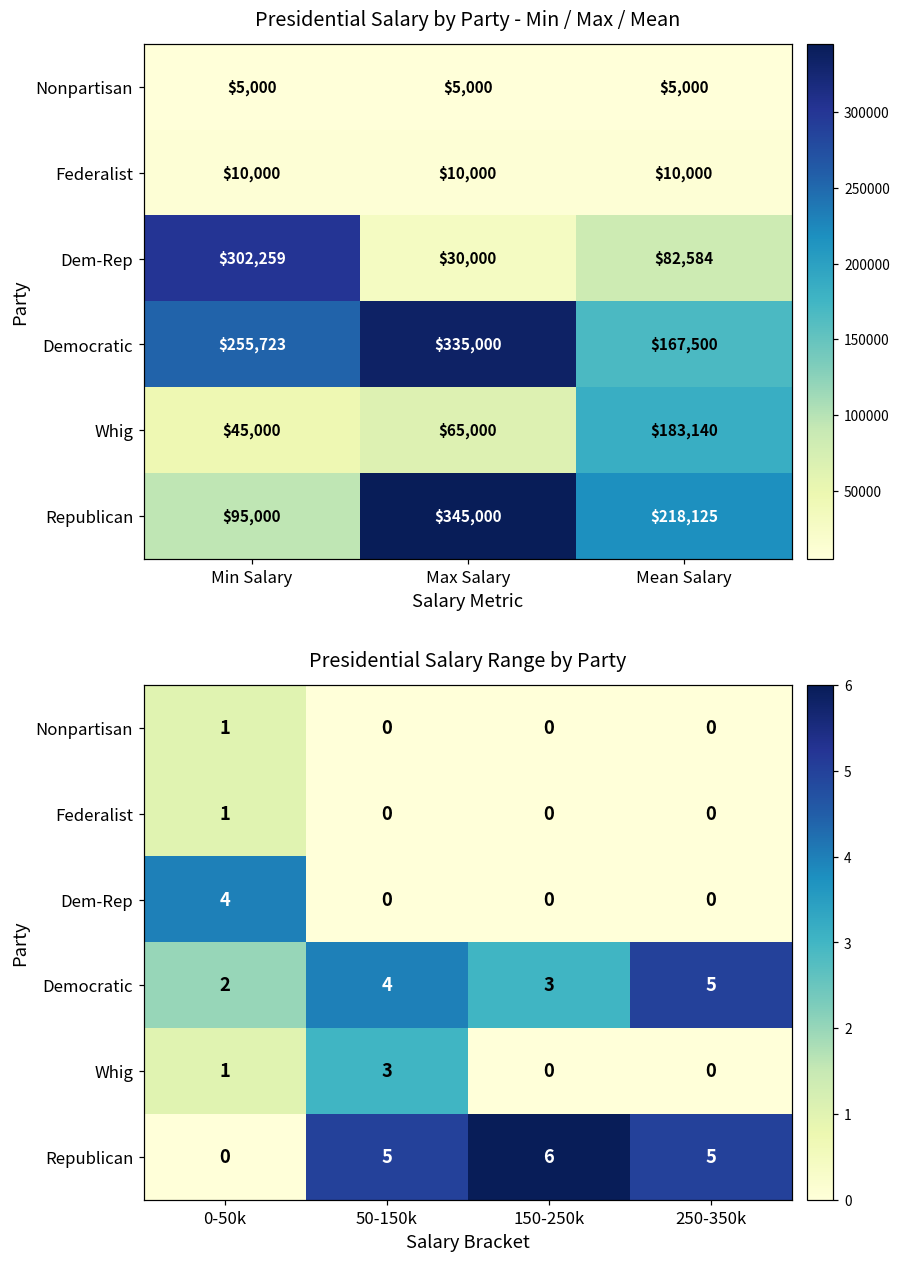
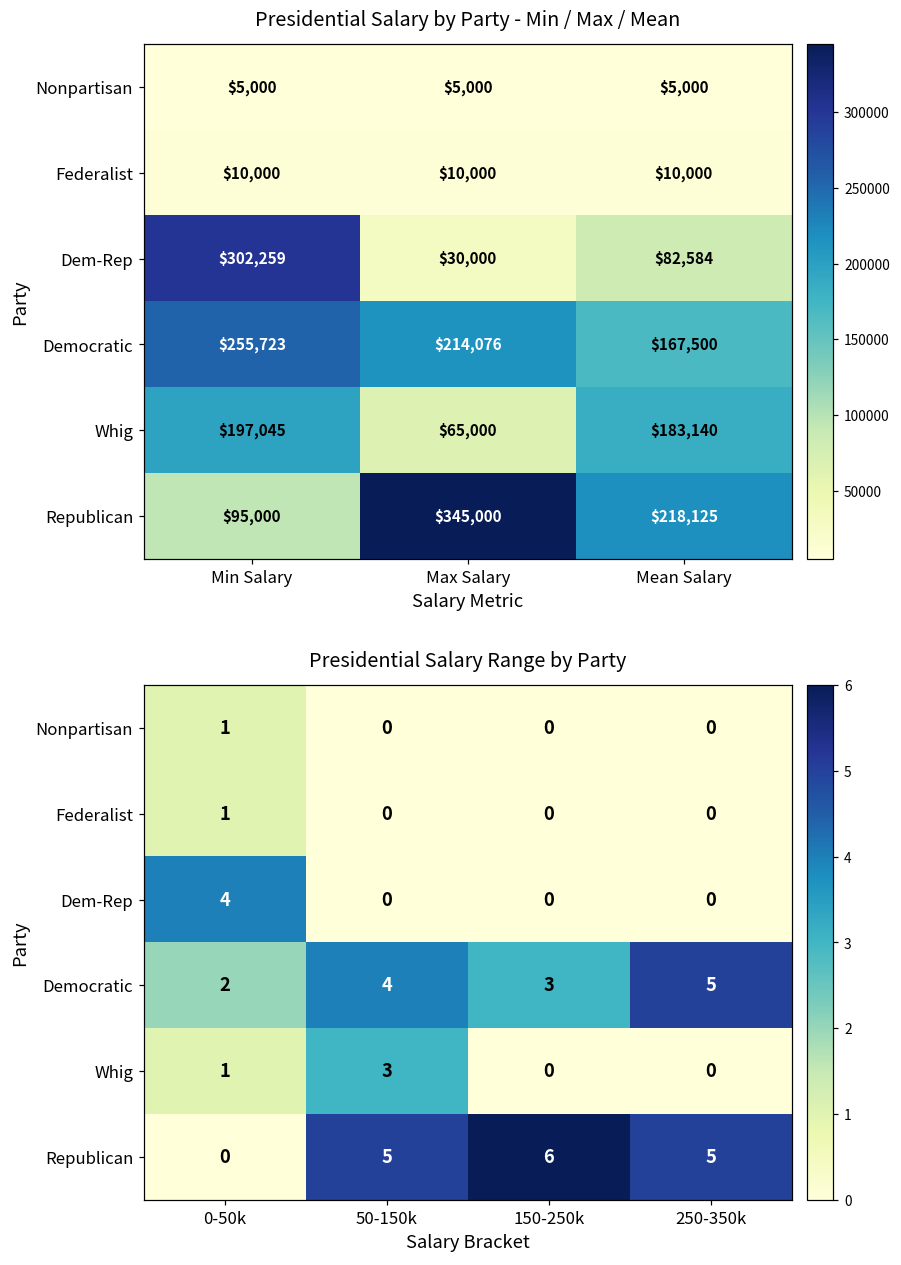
  {
    "Presidential Salary by Party - Min / Max / Mean": {
      "Nonpartisan": {
        "Min Salary": "$5,000",
        "Max Salary": "$5,000",
        "Mean Salary": "$5,000"
      },
      "Federalist": {
        "Min Salary": "$10,000",
        "Max Salary": "$10,000",
        "Mean Salary": "$10,000"
      },
      "Dem-Rep": {
        "Min Salary": "$302,259",
        "Max Salary": "$30,000",
        "Mean Salary": "$82,584"
      },
      "Democratic": {
        "Min Salary": "$255,723",
-       "Max Salary": "$335,000",
+       "Max Salary": "$214,076",
        "Mean Salary": "$167,500"
      },
      "Whig": {
-       "Min Salary": "$45,000",
+       "Min Salary": "$197,045",
        "Max Salary": "$65,000",
        "Mean Salary": "$183,140"
      },
      "Republican": {
        "Min Salary": "$95,000",
        "Max Salary": "$345,000",
        "Mean Salary": "$218,125"
      }
    },
    "Presidential Salary Range by Party": {
      "Nonpartisan": {
        "0-50k": "1",
        "50-150k": "0",
        "150-250k": "0",
        "250-350k": "0"
      },
      "Federalist": {
        "0-50k": "1",
        "50-150k": "0",
        "150-250k": "0",
        "250-350k": "0"
      },
      "Dem-Rep": {
        "0-50k": "4",
        "50-150k": "0",
        "150-250k": "0",
        "250-350k": "0"
      },
      "Democratic": {
        "0-50k": "2",
        "50-150k": "4",
        "150-250k": "3",
        "250-350k": "5"
      },
      "Whig": {
        "0-50k": "1",
        "50-150k": "3",
        "150-250k": "0",
        "250-350k": "0"
      },
      "Republican": {
        "0-50k": "0",
        "50-150k": "5",
        "150-250k": "6",
        "250-350k": "5"
      }
    }
  }
